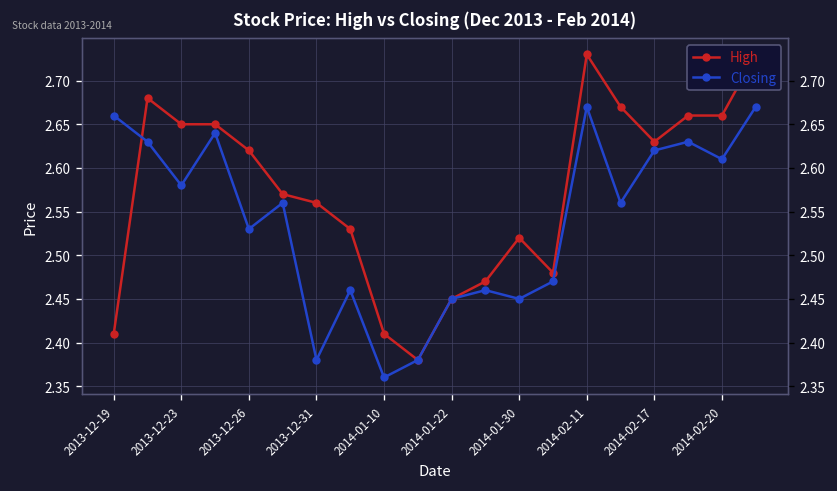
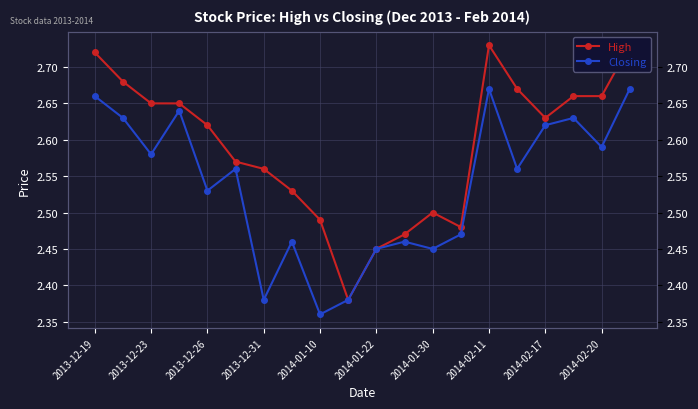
  {
    "High": {
-     "2013-12-19": 2.41,
+     "2013-12-19": 2.72,
      "2013-12-23": 2.65,
      "2013-12-26": 2.62,
      "2013-12-31": 2.56,
-     "2014-01-10": 2.41,
-     "2014-01-30": 2.52,
+     "2014-01-10": 2.49,
+     "2014-01-30": 2.50,
      "2014-02-17": 2.63,
      "2014-02-20": 2.66
    },
    "Closing": {
      "2013-12-19": 2.66,
      "2013-12-23": 2.58,
      "2013-12-26": 2.53,
      "2013-12-31": 2.38,
      "2014-01-10": 2.36,
      "2014-01-30": 2.45,
      "2014-02-17": 2.62,
-     "2014-02-20": 2.61
+     "2014-02-20": 2.59
    }
  }
